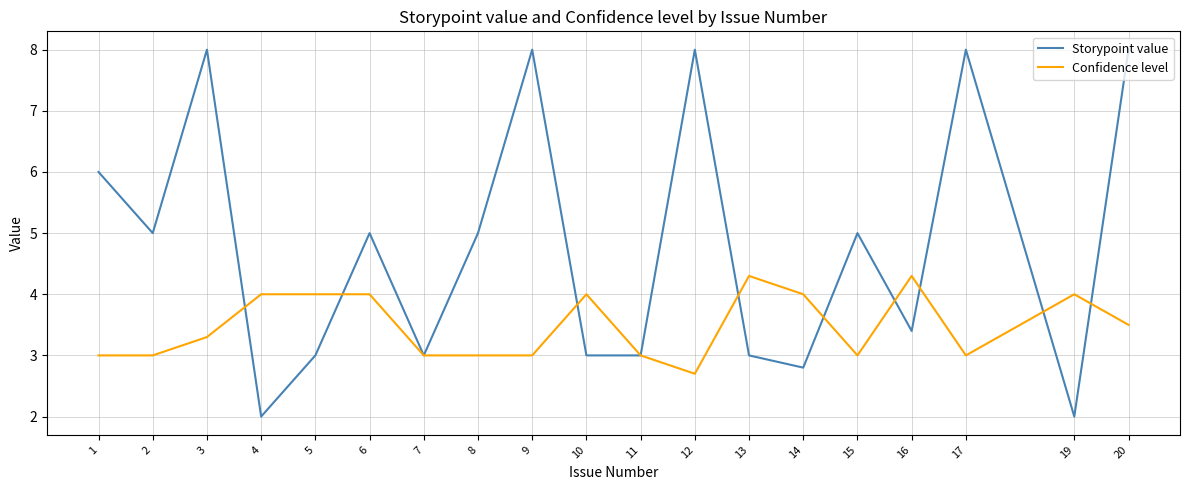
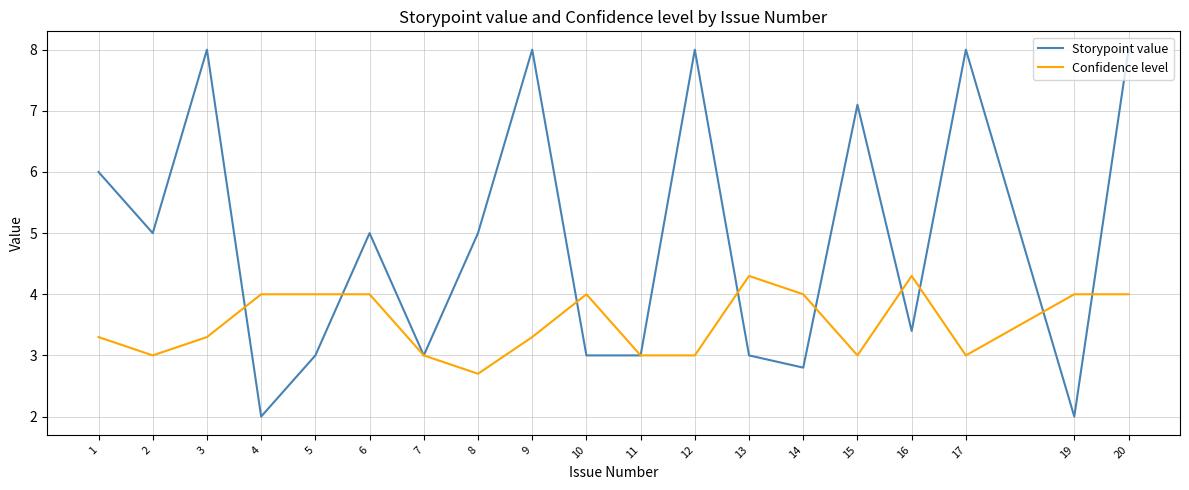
  {
    "Storypoint value": {
      "1": 6.0,
      "2": 5.0,
      "3": 8.0,
      "4": 2.0,
      "5": 3.0,
      "6": 5.0,
      "8": 5.0,
      "9": 8.0,
      "10": 3.0,
      "12": 8.0,
      "13": 3.0,
      "14": 2.8,
-     "15": 5.0,
+     "15": 7.1,
      "16": 3.4,
      "17": 8.0,
      "19": 2.0
    },
    "Confidence level": {
-     "1": 3.0,
+     "1": 3.3,
      "2": 3.0,
      "3": 3.3,
      "4": 4.0,
      "5": 4.0,
      "6": 4.0,
-     "8": 3.0,
-     "9": 3.0,
+     "8": 2.7,
+     "9": 3.3,
      "10": 4.0,
-     "12": 2.7,
+     "12": 3.0,
      "13": 4.3,
      "14": 4.0,
      "15": 3.0,
      "16": 4.3,
      "17": 3.0,
      "19": 4.0,
-     "20": 3.5
+     "20": 4.0
    }
  }
